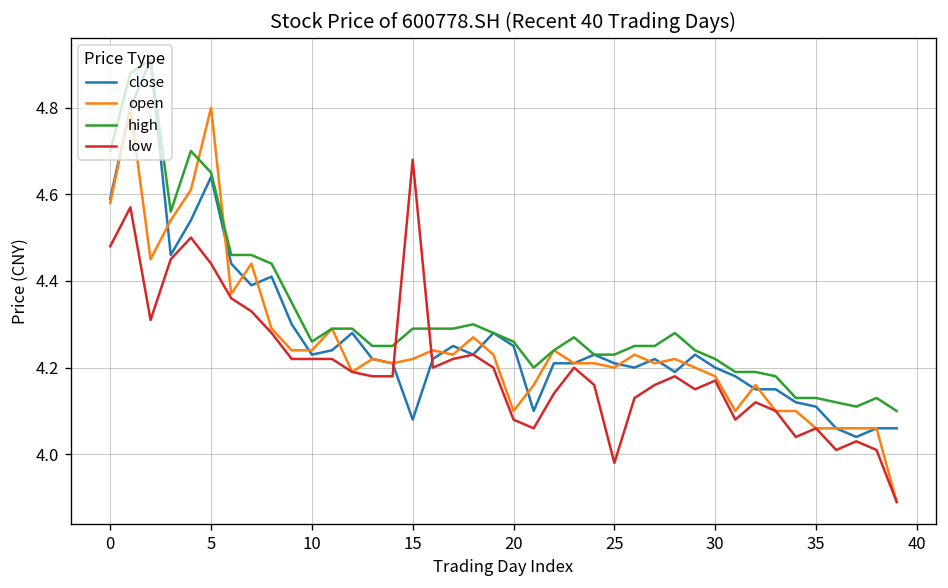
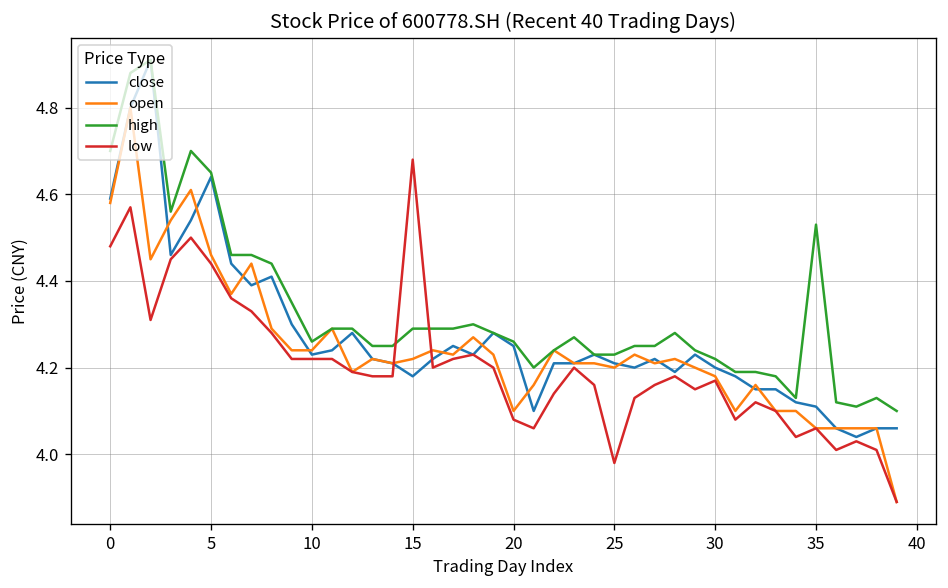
  {
    "close": {
      "0": 4.59,
      "5": 4.64,
      "10": 4.23,
-     "15": 4.08,
+     "15": 4.18,
      "20": 4.25,
      "25": 4.21,
      "30": 4.20,
      "35": 4.11
    },
    "open": {
      "0": 4.58,
-     "5": 4.80,
+     "5": 4.46,
      "10": 4.24,
      "15": 4.22,
      "20": 4.10,
      "25": 4.20,
      "30": 4.18
    },
    "high": {
      "5": 4.65,
      "10": 4.26,
      "15": 4.29,
      "20": 4.26,
      "25": 4.23,
      "30": 4.22,
-     "35": 4.13
+     "35": 4.53
    },
    "low": {
      "0": 4.48,
      "5": 4.44,
      "10": 4.22,
      "15": 4.68,
      "20": 4.08,
      "25": 3.98,
      "30": 4.17
    }
  }
